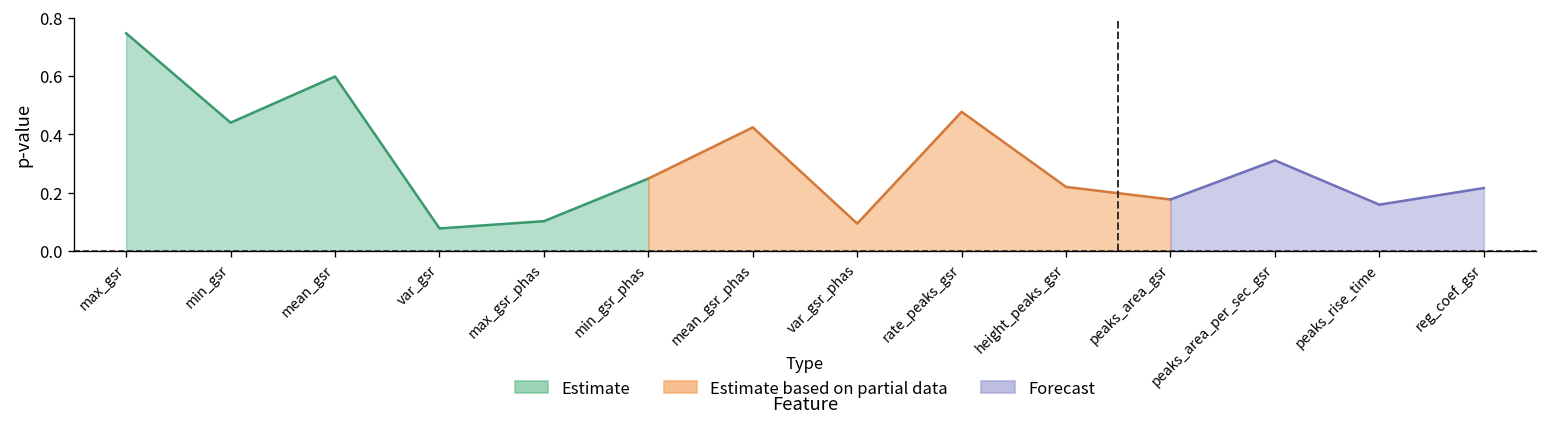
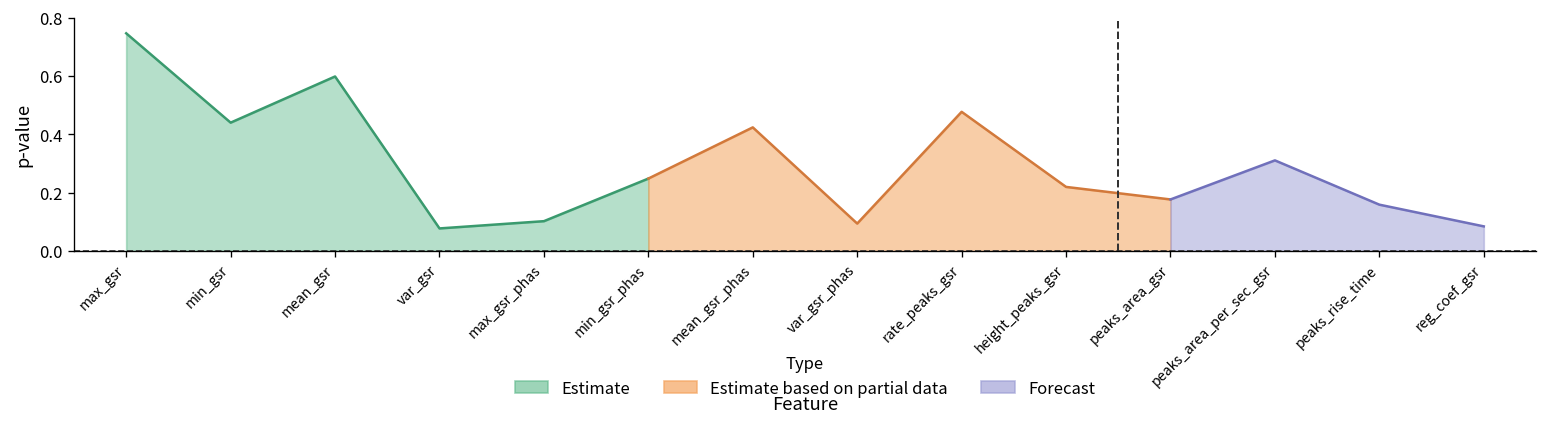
  {
    "Estimate": {
      "max_gsr": 0.75,
      "min_gsr": 0.44,
      "mean_gsr": 0.60,
      "var_gsr": 0.08,
      "max_gsr_phas": 0.10
    },
    "Estimate based on partial data": {
      "mean_gsr_phas": 0.42,
      "var_gsr_phas": 0.09,
      "rate_peaks_gsr": 0.48,
      "height_peaks_gsr": 0.22
    },
    "Forecast": {
      "peaks_area_per_sec_gsr": 0.31,
      "peaks_rise_time": 0.16,
-     "reg_coef_gsr": 0.22
+     "reg_coef_gsr": 0.08
    }
  }
